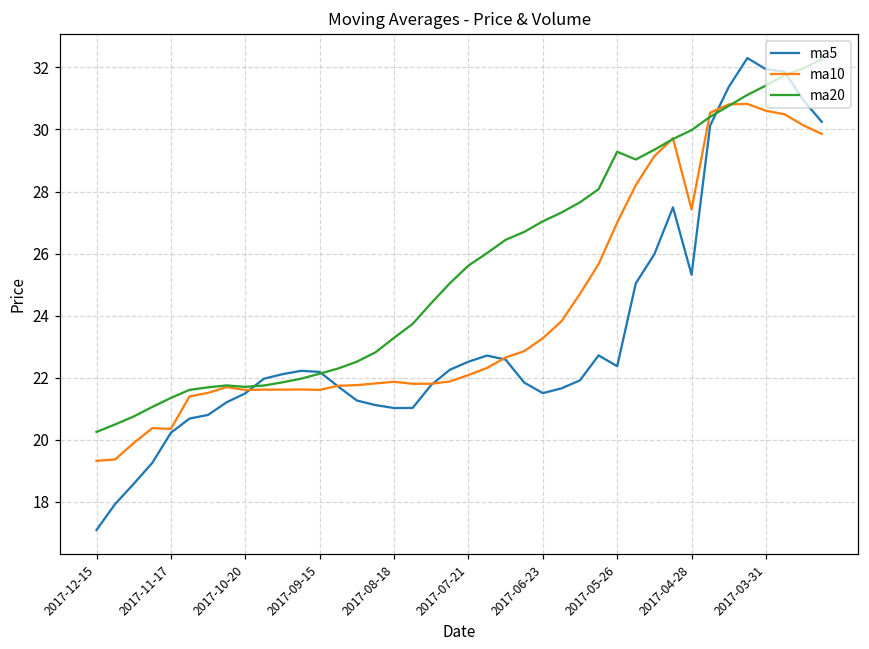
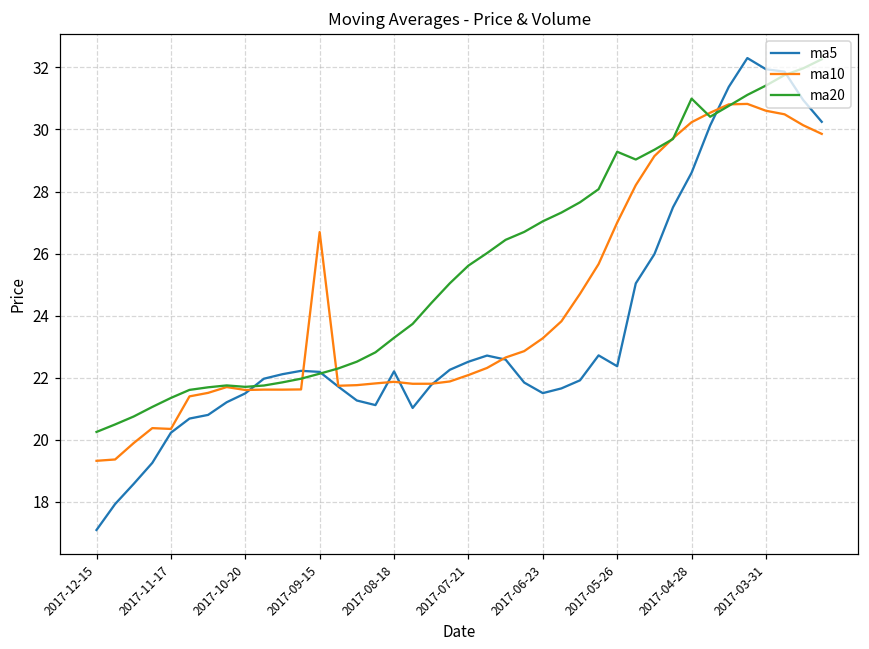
  {
    "ma5": {
      "2017-12-15": 17.1,
      "2017-11-17": 20.2,
      "2017-10-20": 21.5,
-     "2017-08-18": 21.0,
+     "2017-08-18": 22.2,
      "2017-07-21": 22.5,
      "2017-06-23": 21.5,
      "2017-05-26": 22.4,
-     "2017-04-28": 25.3
+     "2017-04-28": 28.6
    },
    "ma10": {
      "2017-12-15": 19.3,
      "2017-11-17": 20.4,
      "2017-10-20": 21.6,
-     "2017-09-15": 21.6,
+     "2017-09-15": 26.7,
      "2017-08-18": 21.9,
      "2017-07-21": 22.1,
      "2017-06-23": 23.3,
      "2017-05-26": 27.0,
-     "2017-04-28": 27.4,
+     "2017-04-28": 30.2,
      "2017-03-31": 30.6
    },
    "ma20": {
      "2017-12-15": 20.3,
      "2017-11-17": 21.3,
      "2017-10-20": 21.7,
      "2017-08-18": 23.3,
      "2017-07-21": 25.6,
      "2017-06-23": 27.0,
      "2017-05-26": 29.3,
-     "2017-04-28": 30.0
+     "2017-04-28": 31.0
    }
  }
